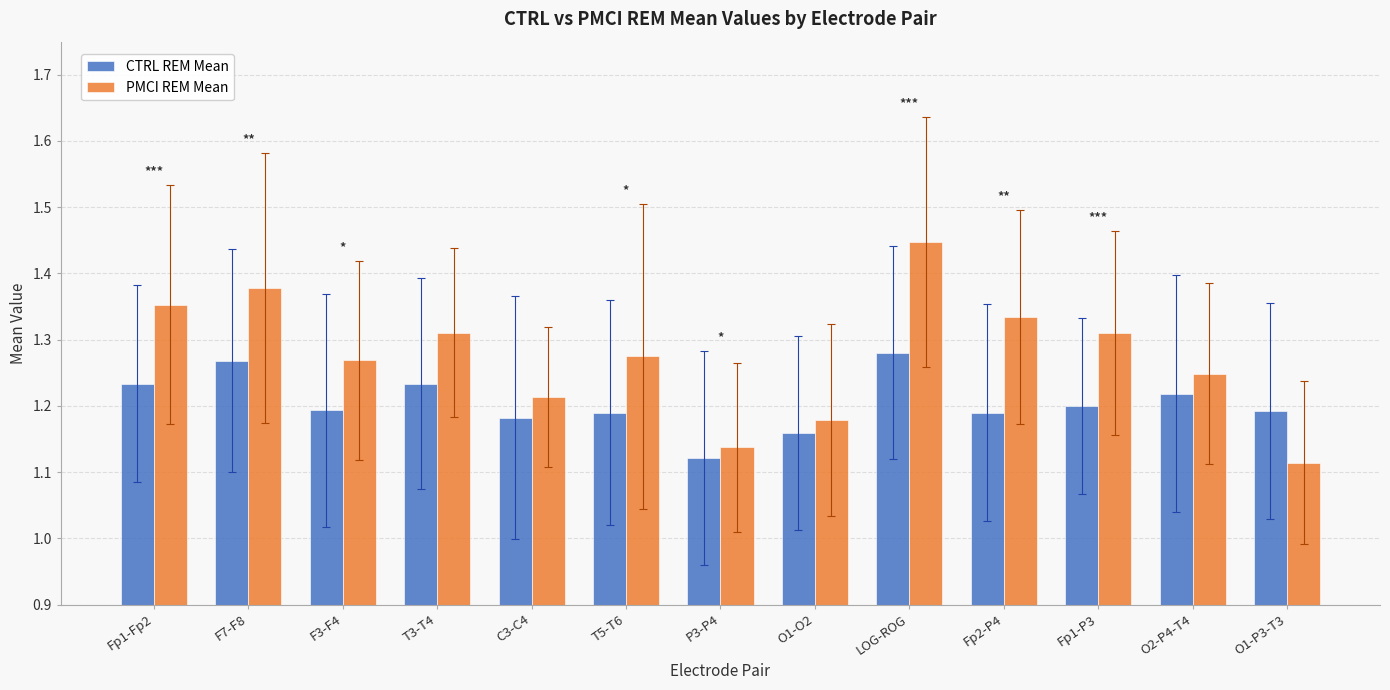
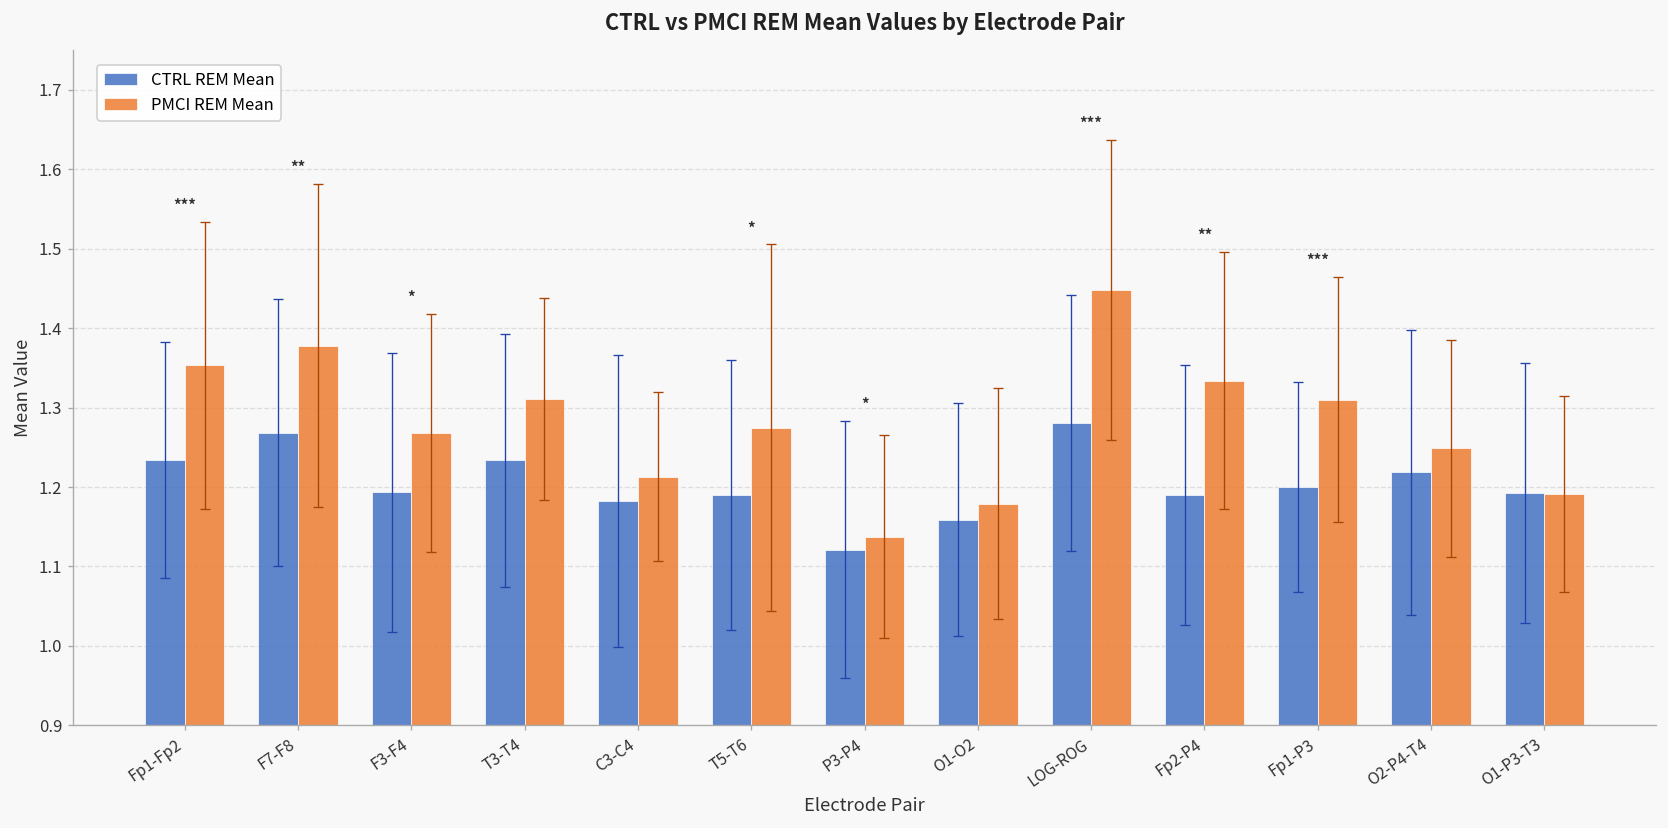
  {
    "PMCI REM Mean": {
      "Fp1-Fp2": 1.35,
      "F7-F8": 1.38,
      "F3-F4": 1.27,
      "T3-T4": 1.31,
      "C3-C4": 1.21,
      "T5-T6": 1.27,
      "P3-P4": 1.14,
      "O1-O2": 1.18,
      "LOG-ROG": 1.45,
      "Fp2-P4": 1.33,
      "Fp1-P3": 1.31,
      "O2-P4-T4": 1.25,
-     "O1-P3-T3": 1.11
+     "O1-P3-T3": 1.19
    }
  }
